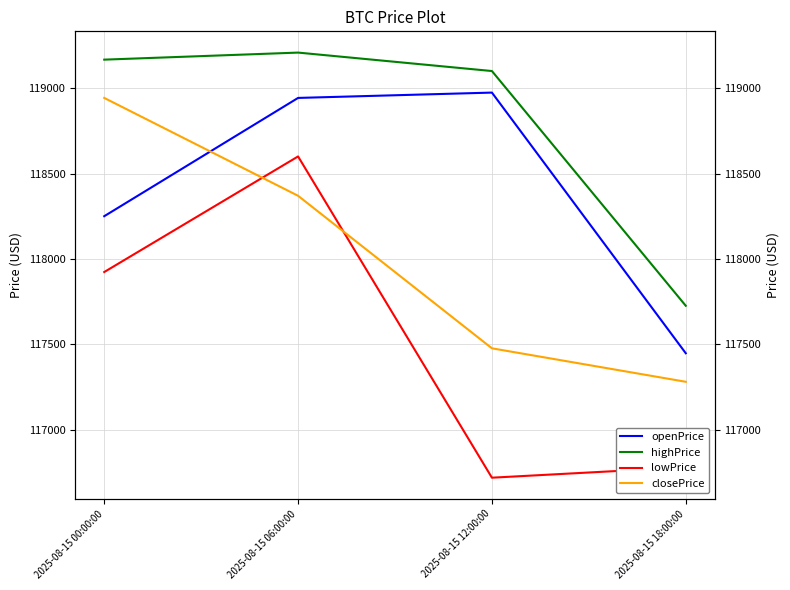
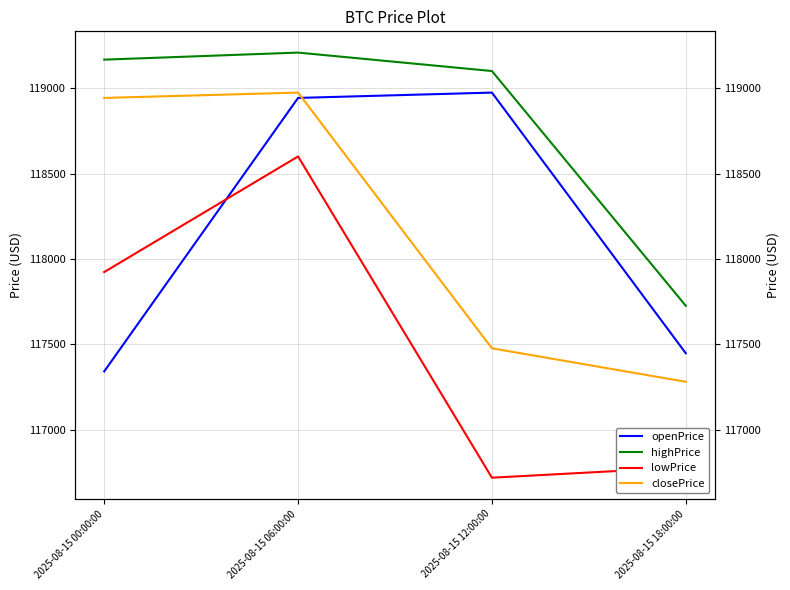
  {
    "openPrice": {
-     "2025-08-15 00:00:00": 118250,
+     "2025-08-15 00:00:00": 117340,
      "2025-08-15 06:00:00": 118940,
      "2025-08-15 12:00:00": 118970,
      "2025-08-15 18:00:00": 117450
    },
    "highPrice": {
      "2025-08-15 00:00:00": 119170,
      "2025-08-15 06:00:00": 119210,
      "2025-08-15 12:00:00": 119100,
      "2025-08-15 18:00:00": 117730
    },
    "lowPrice": {
      "2025-08-15 00:00:00": 117920,
      "2025-08-15 06:00:00": 118600,
      "2025-08-15 12:00:00": 116720
    },
    "closePrice": {
      "2025-08-15 00:00:00": 118940,
-     "2025-08-15 06:00:00": 118370,
+     "2025-08-15 06:00:00": 118970,
      "2025-08-15 12:00:00": 117480,
      "2025-08-15 18:00:00": 117280
    }
  }
